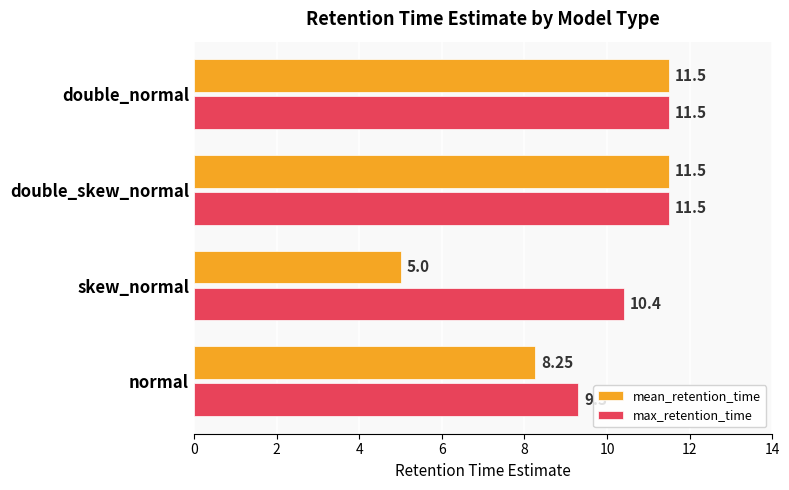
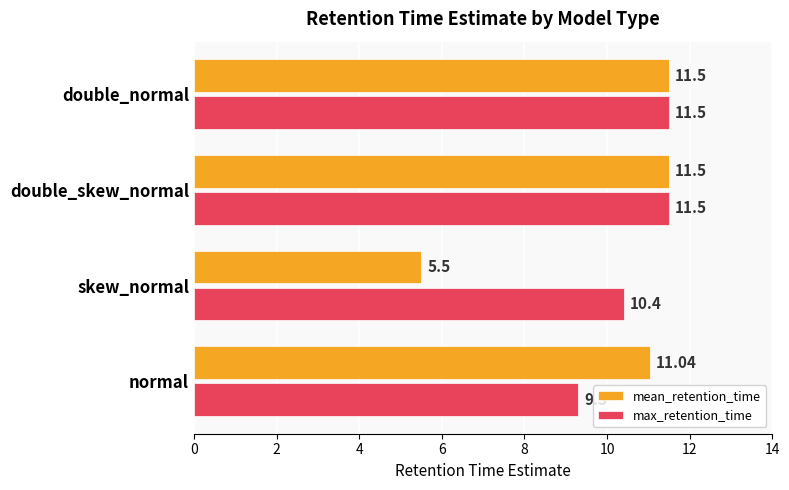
  {
    "mean_retention_time": {
      "double_normal": 11.5,
      "double_skew_normal": 11.5,
-     "skew_normal": 5.0,
-     "normal": 8.25
+     "skew_normal": 5.5,
+     "normal": 11.04
    },
    "max_retention_time": {
      "double_normal": 11.5,
      "double_skew_normal": 11.5,
      "skew_normal": 10.4
    }
  }
